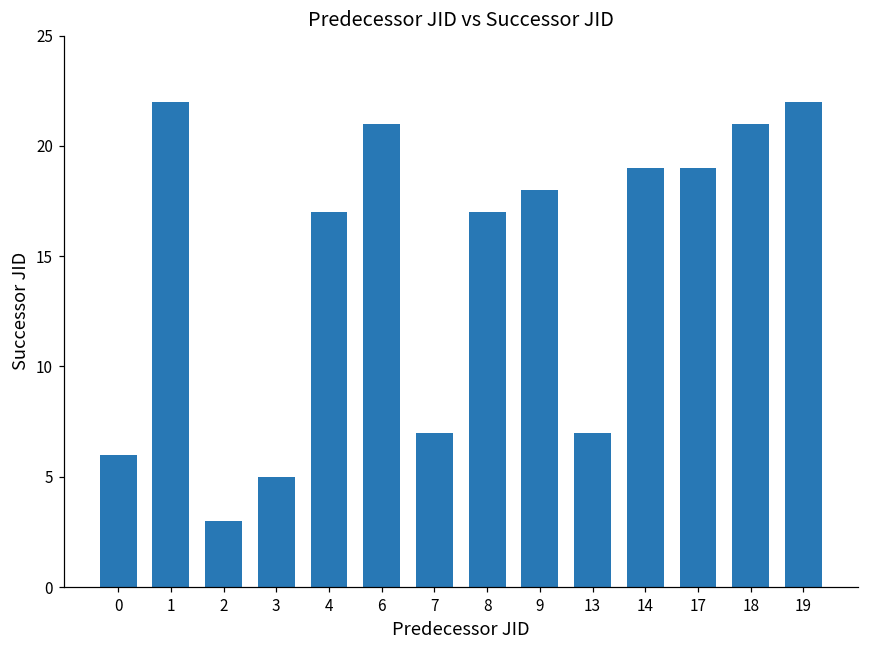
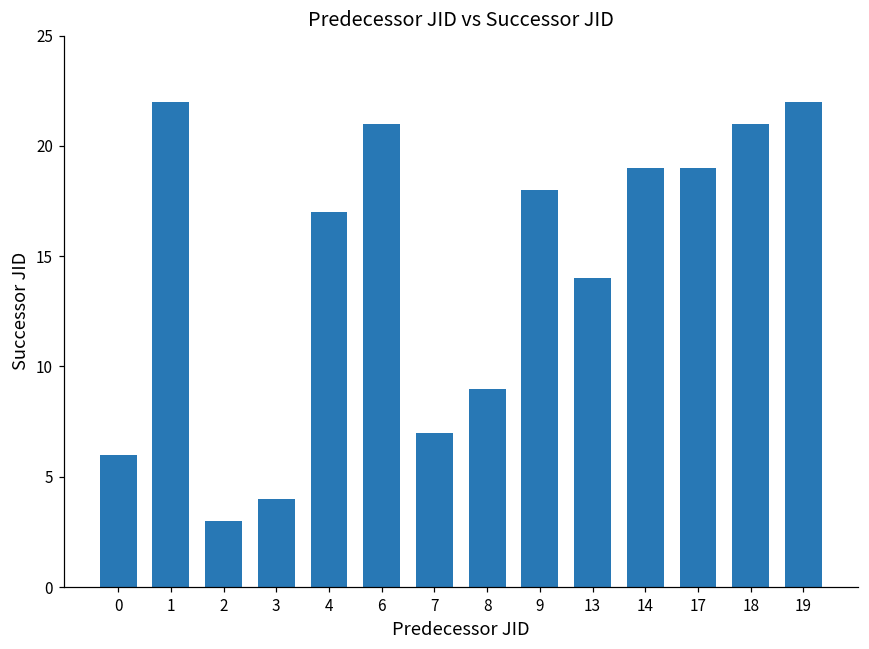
  {
    "0": 6,
    "1": 22,
    "2": 3,
-   "3": 5,
+   "3": 4,
    "4": 17,
    "6": 21,
    "7": 7,
-   "8": 17,
+   "8": 9,
    "9": 18,
-   "13": 7,
+   "13": 14,
    "14": 19,
    "17": 19,
    "18": 21,
    "19": 22
  }
